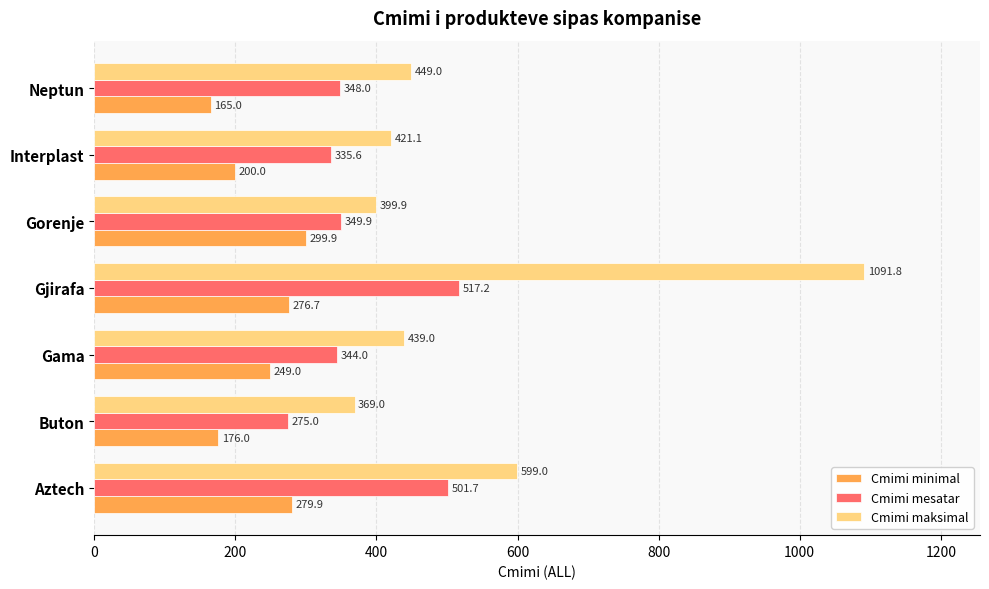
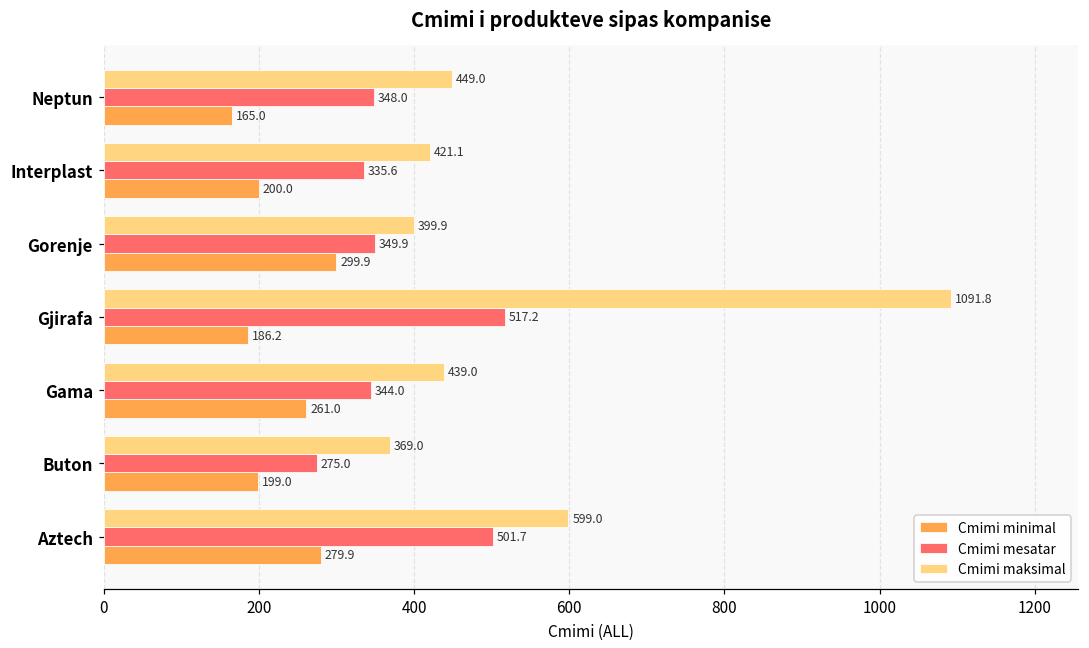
  {
    "Cmimi minimal": {
      "Neptun": 165.0,
      "Interplast": 200.0,
      "Gorenje": 299.9,
-     "Gjirafa": 276.7,
-     "Gama": 249.0,
-     "Buton": 176.0,
+     "Gjirafa": 186.2,
+     "Gama": 261.0,
+     "Buton": 199.0,
      "Aztech": 279.9
    },
    "Cmimi mesatar": {
      "Neptun": 348.0,
      "Interplast": 335.6,
      "Gorenje": 349.9,
      "Gjirafa": 517.2,
      "Gama": 344.0,
      "Buton": 275.0,
      "Aztech": 501.7
    },
    "Cmimi maksimal": {
      "Neptun": 449.0,
      "Interplast": 421.1,
      "Gorenje": 399.9,
      "Gjirafa": 1091.8,
      "Gama": 439.0,
      "Buton": 369.0,
      "Aztech": 599.0
    }
  }
